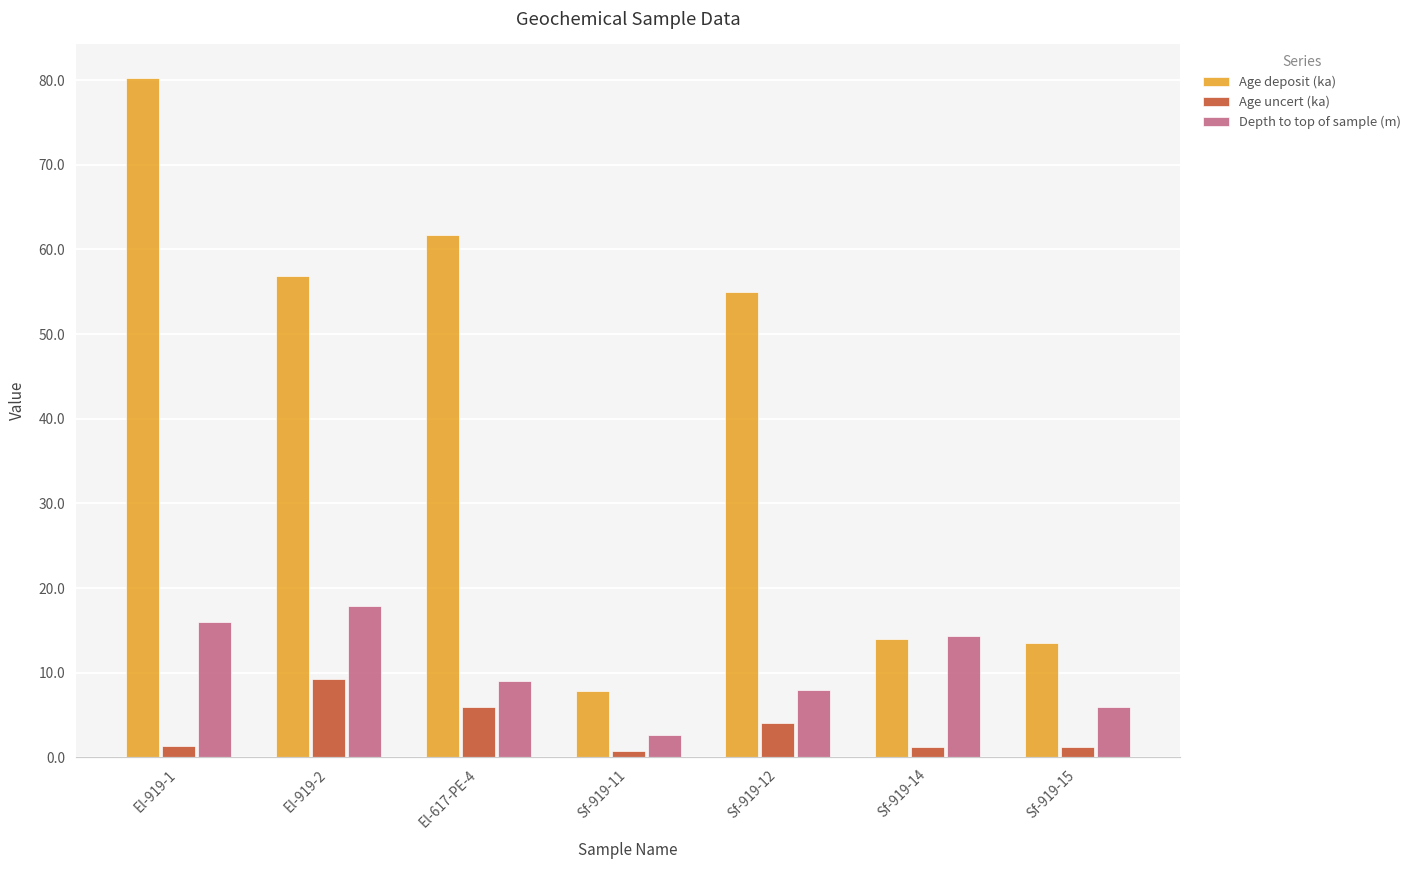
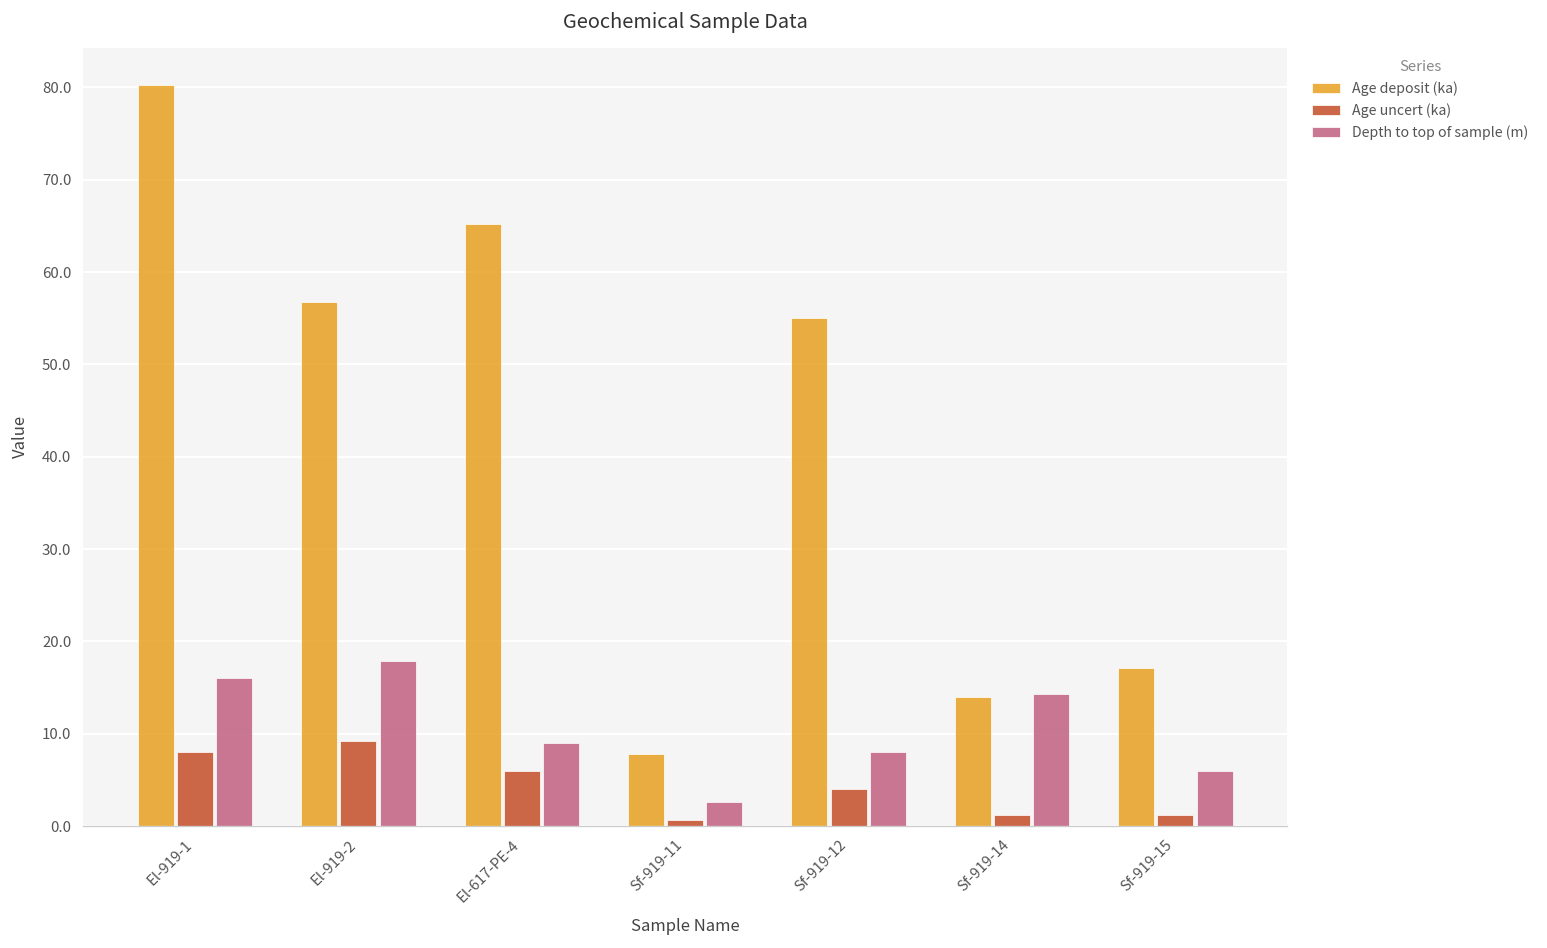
  {
    "Age deposit (ka)": {
      "El-919-1": 80,
      "El-919-2": 57,
-     "El-617-PE-4": 62,
+     "El-617-PE-4": 65,
      "Sf-919-11": 8,
      "Sf-919-12": 55,
      "Sf-919-14": 14,
-     "Sf-919-15": 14
+     "Sf-919-15": 17
    },
    "Age uncert (ka)": {
-     "El-919-1": 1,
+     "El-919-1": 8,
      "El-919-2": 9,
      "El-617-PE-4": 6,
      "Sf-919-11": 1,
      "Sf-919-12": 4,
      "Sf-919-14": 1,
      "Sf-919-15": 1
    },
    "Depth to top of sample (m)": {
      "El-919-1": 16,
      "El-919-2": 18,
      "El-617-PE-4": 9,
      "Sf-919-11": 3,
      "Sf-919-12": 8,
      "Sf-919-14": 14,
      "Sf-919-15": 6
    }
  }
